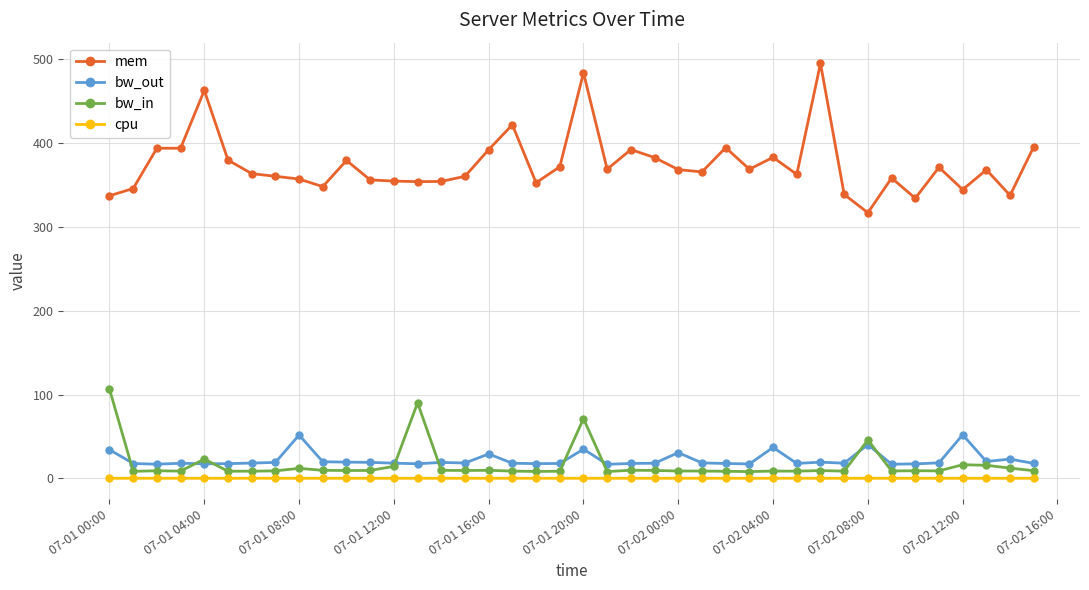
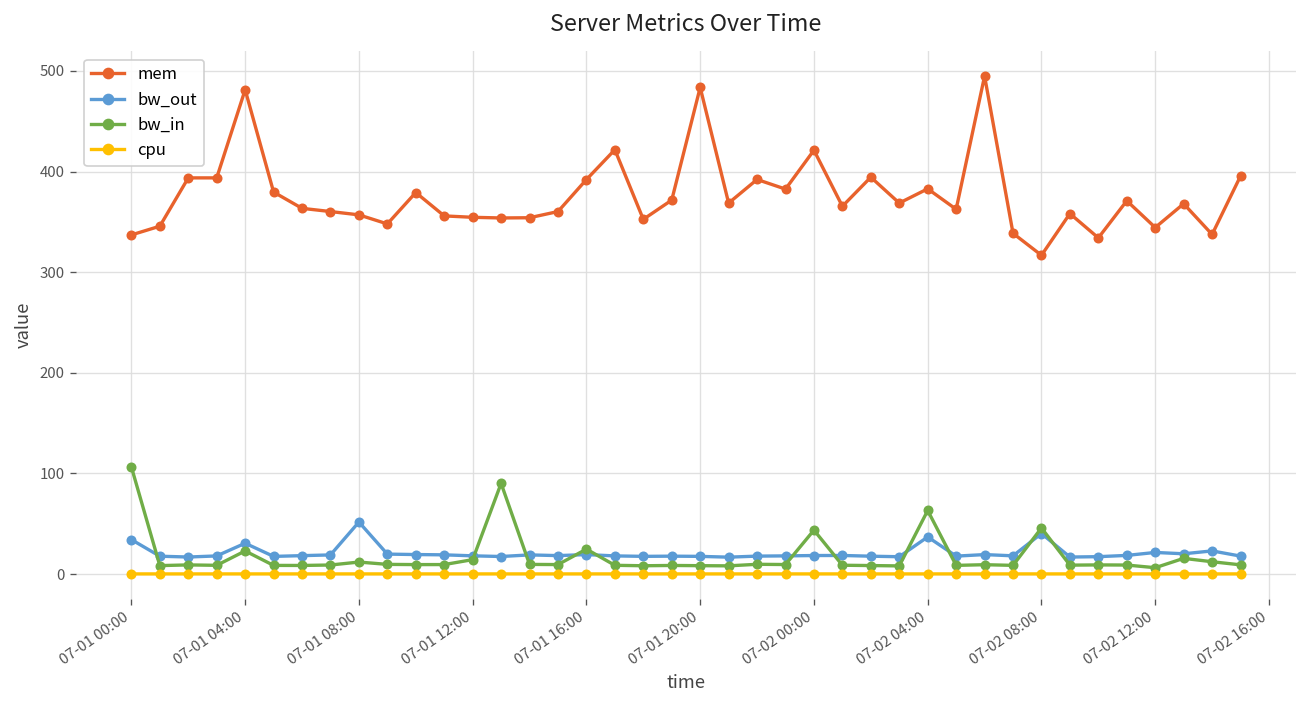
  {
    "mem": {
      "07-01 00:00": 340,
-     "07-01 04:00": 460,
+     "07-01 04:00": 480,
      "07-01 08:00": 360,
      "07-01 12:00": 350,
      "07-01 16:00": 390,
      "07-01 20:00": 480,
-     "07-02 00:00": 370,
+     "07-02 00:00": 420,
      "07-02 04:00": 380,
      "07-02 08:00": 320,
      "07-02 12:00": 340
    },
    "bw_out": {
      "07-01 00:00": 30,
-     "07-01 04:00": 20,
+     "07-01 04:00": 30,
      "07-01 08:00": 50,
      "07-01 12:00": 20,
-     "07-01 16:00": 30,
-     "07-01 20:00": 30,
-     "07-02 00:00": 30,
+     "07-01 16:00": 20,
+     "07-01 20:00": 20,
+     "07-02 00:00": 20,
      "07-02 04:00": 40,
      "07-02 08:00": 40,
-     "07-02 12:00": 50
+     "07-02 12:00": 20
    },
    "bw_in": {
      "07-01 00:00": 110,
      "07-01 04:00": 20,
      "07-01 08:00": 10,
      "07-01 12:00": 10,
-     "07-01 16:00": 10,
-     "07-01 20:00": 70,
-     "07-02 00:00": 10,
-     "07-02 04:00": 10,
+     "07-01 16:00": 20,
+     "07-01 20:00": 10,
+     "07-02 00:00": 40,
+     "07-02 04:00": 60,
      "07-02 08:00": 50,
-     "07-02 12:00": 20
+     "07-02 12:00": 10
    },
    "cpu": {
      "07-01 00:00": 0,
      "07-01 04:00": 0,
      "07-01 08:00": 0,
      "07-01 12:00": 0,
      "07-01 16:00": 0,
      "07-01 20:00": 0,
      "07-02 00:00": 0,
      "07-02 04:00": 0,
      "07-02 08:00": 0,
      "07-02 12:00": 0
    }
  }
